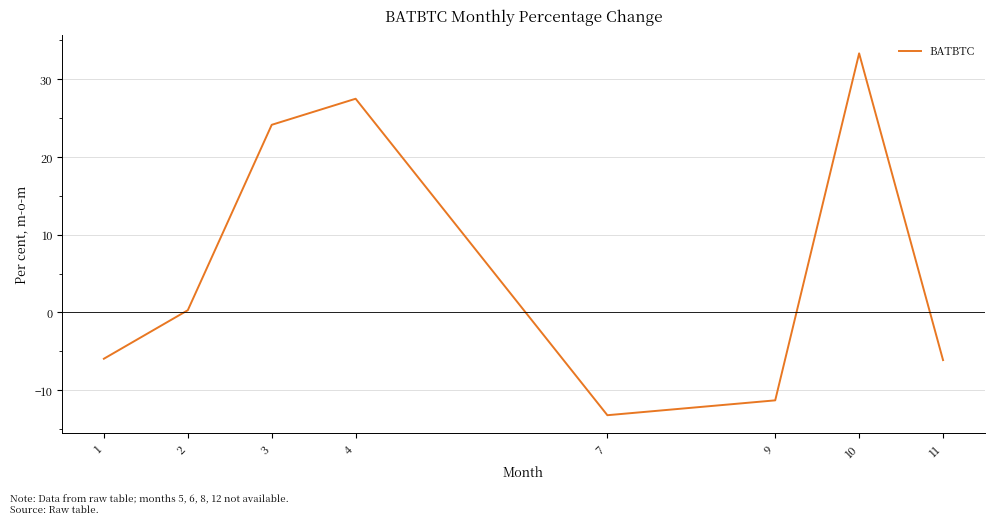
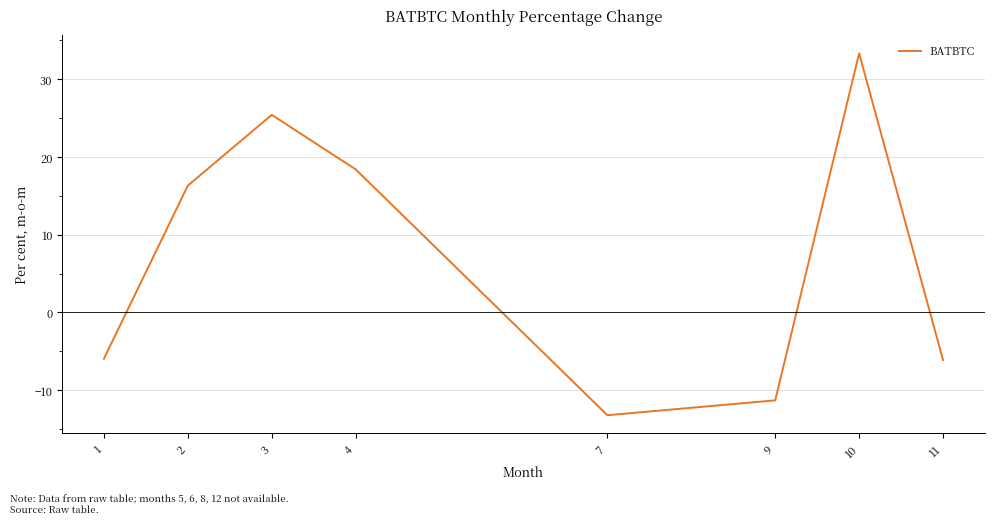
  {
    "1": -6,
-   "2": 0,
-   "3": 24,
-   "4": 27,
+   "2": 16,
+   "3": 25,
+   "4": 18,
    "7": -13,
    "9": -11,
    "10": 33,
    "11": -6
  }
